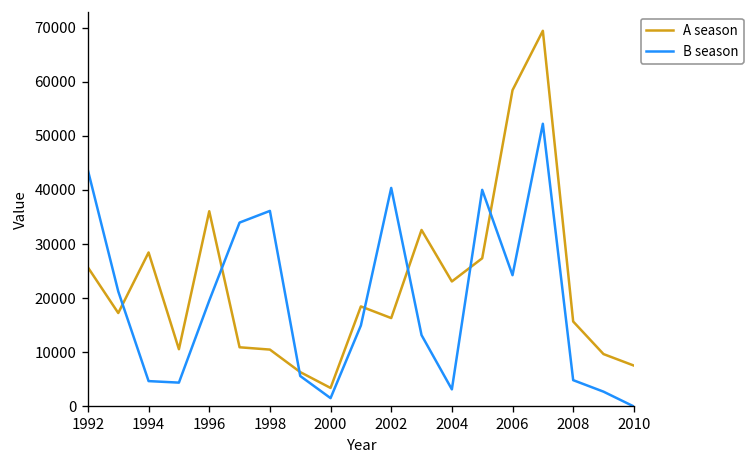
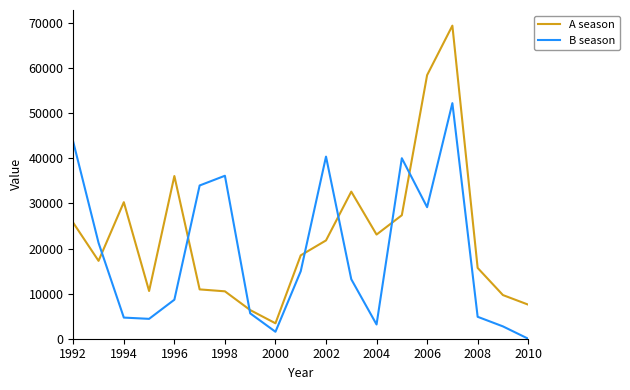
  {
    "A season": {
      "1992": 26000,
-     "1994": 28000,
+     "1994": 30000,
      "1996": 36000,
      "1998": 11000,
      "2000": 3000,
-     "2002": 16000,
+     "2002": 22000,
      "2004": 23000,
      "2006": 58000,
      "2008": 16000,
      "2010": 8000
    },
    "B season": {
      "1992": 44000,
      "1994": 5000,
-     "1996": 20000,
+     "1996": 9000,
      "1998": 36000,
      "2000": 2000,
      "2002": 40000,
      "2004": 3000,
-     "2006": 24000,
+     "2006": 29000,
      "2008": 5000,
      "2010": 0
    }
  }
